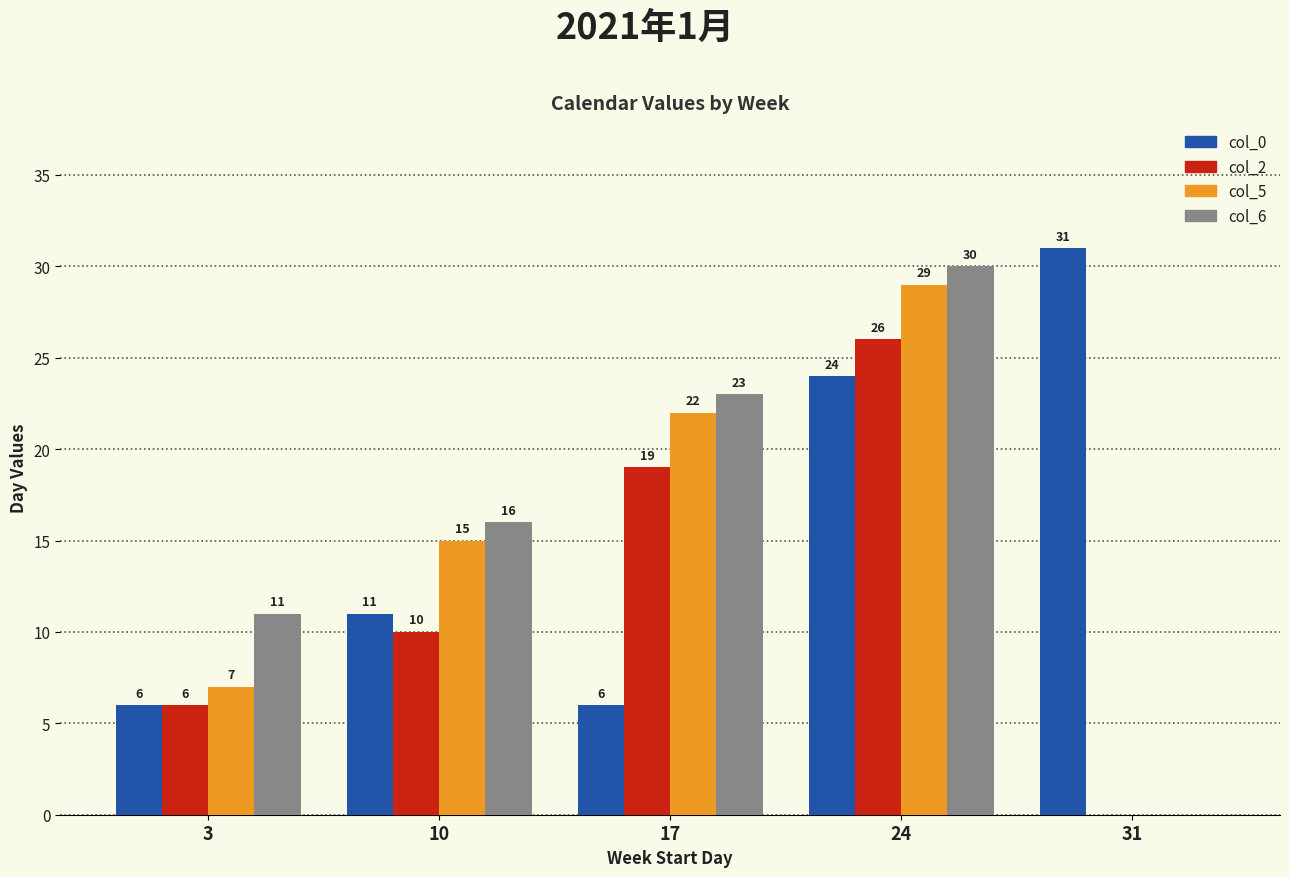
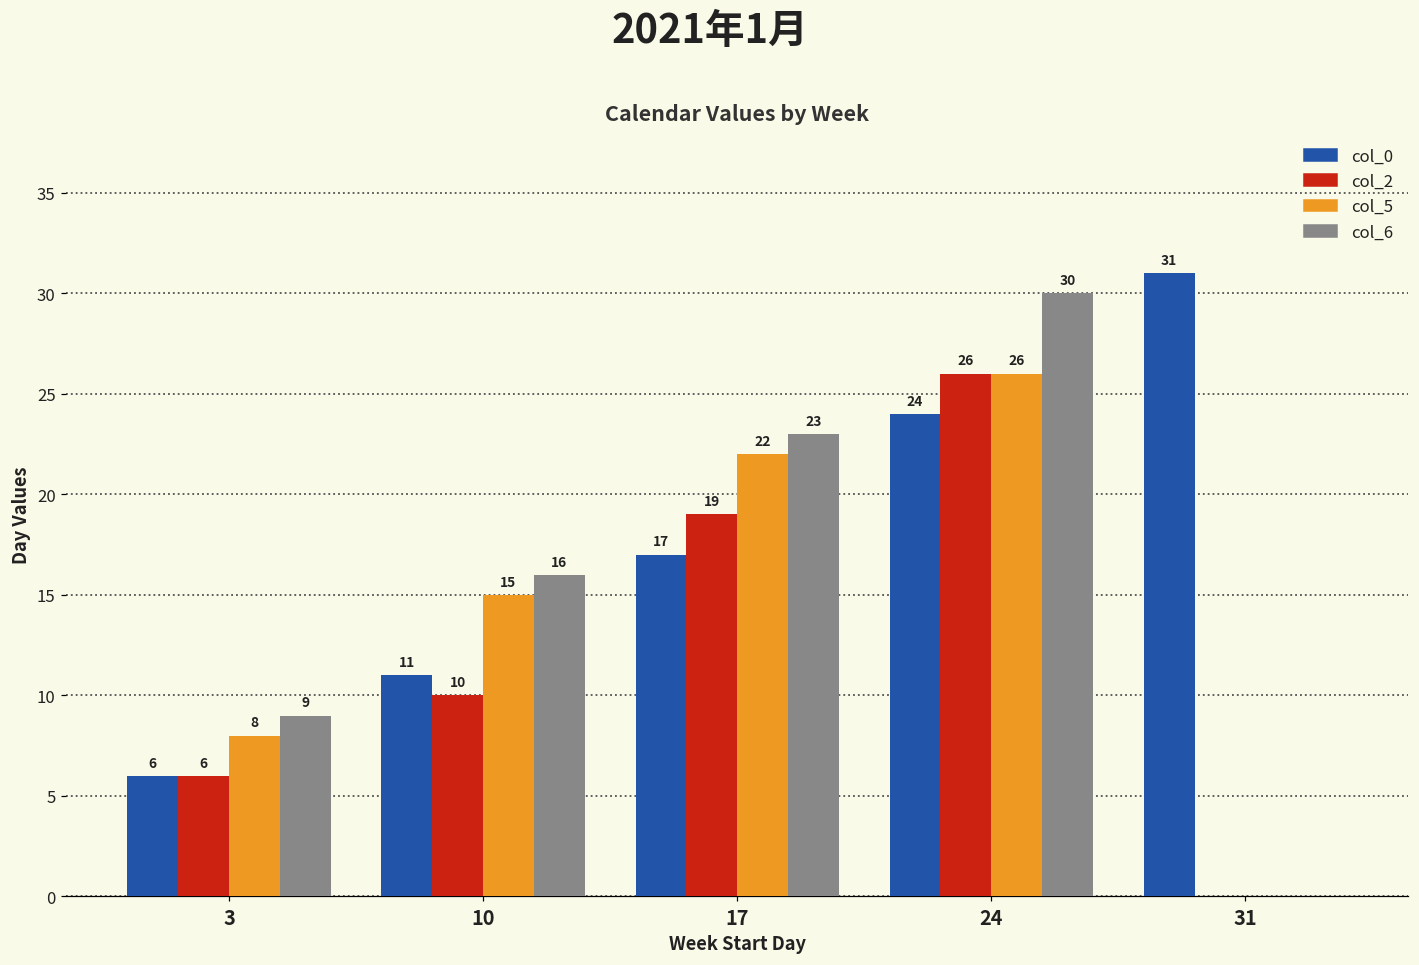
  {
    "col_0": {
      "3": 6,
      "10": 11,
-     "17": 6,
+     "17": 17,
      "24": 24,
      "31": 31
    },
    "col_2": {
      "3": 6,
      "10": 10,
      "17": 19,
      "24": 26
    },
    "col_5": {
-     "3": 7,
+     "3": 8,
      "10": 15,
      "17": 22,
-     "24": 29
+     "24": 26
    },
    "col_6": {
-     "3": 11,
+     "3": 9,
      "10": 16,
      "17": 23,
      "24": 30
    }
  }
